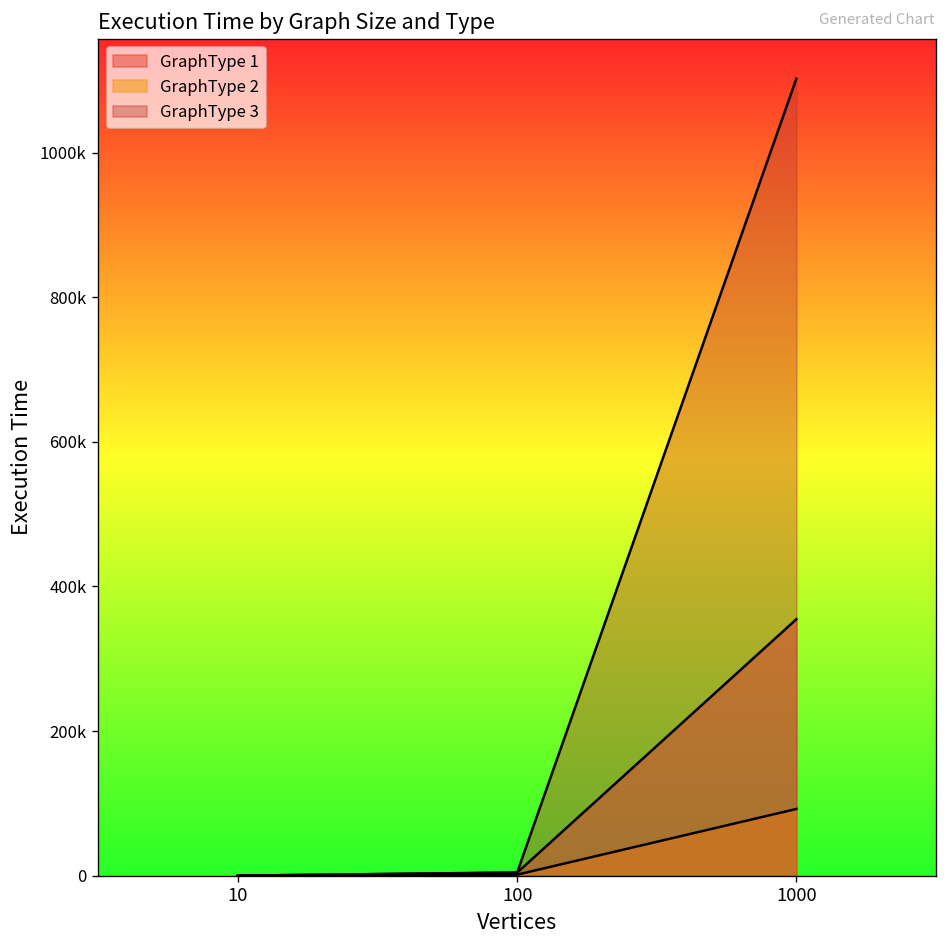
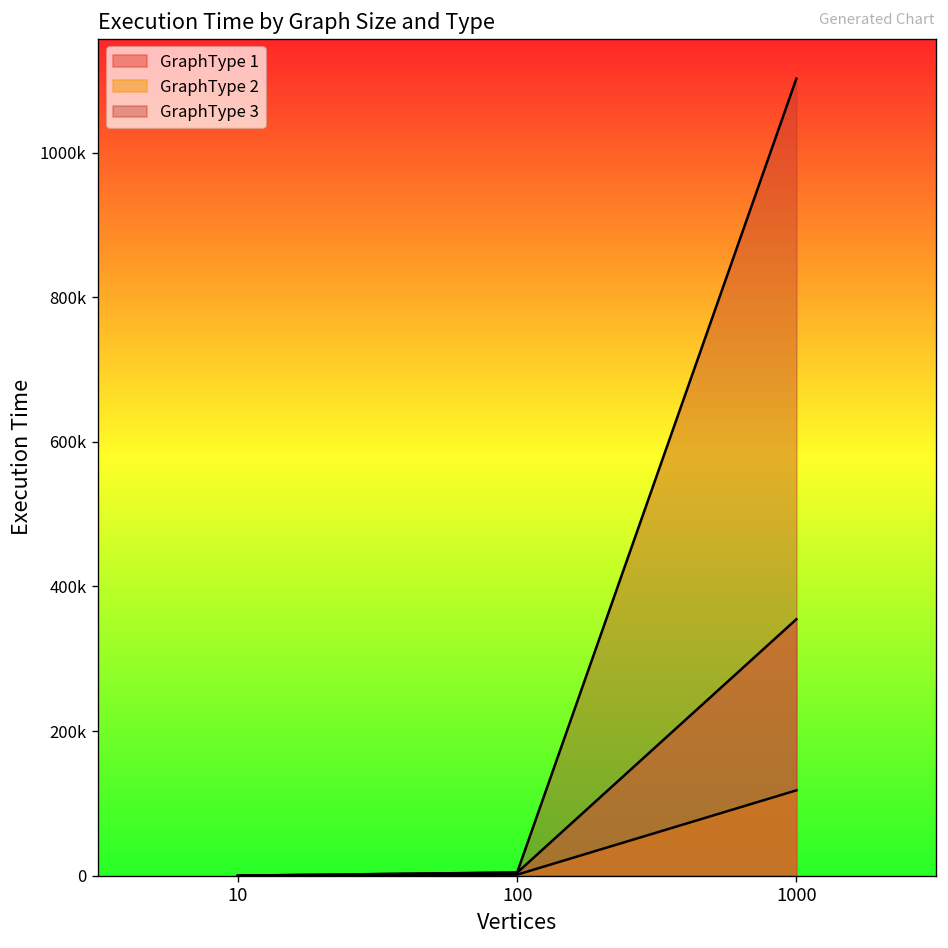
  {
    "GraphType 2": {
-     "1000": 90000
+     "1000": 120000
    }
  }
